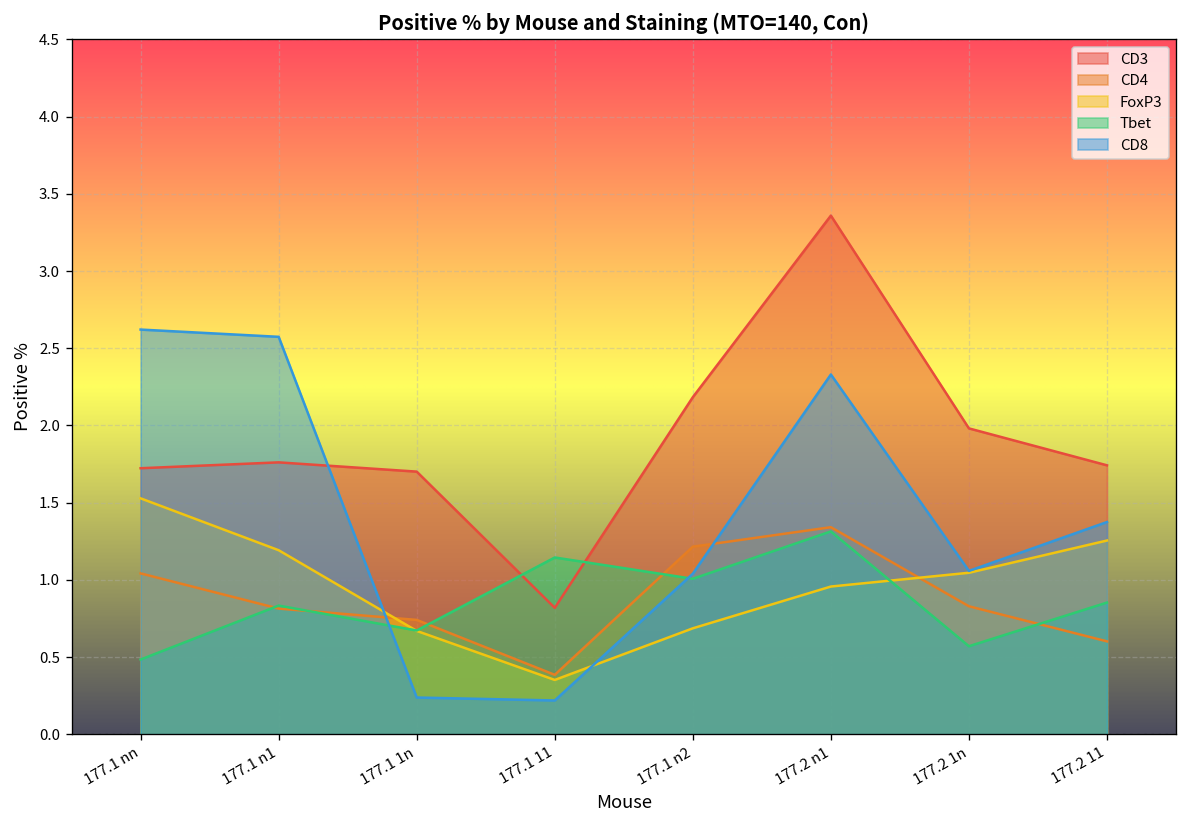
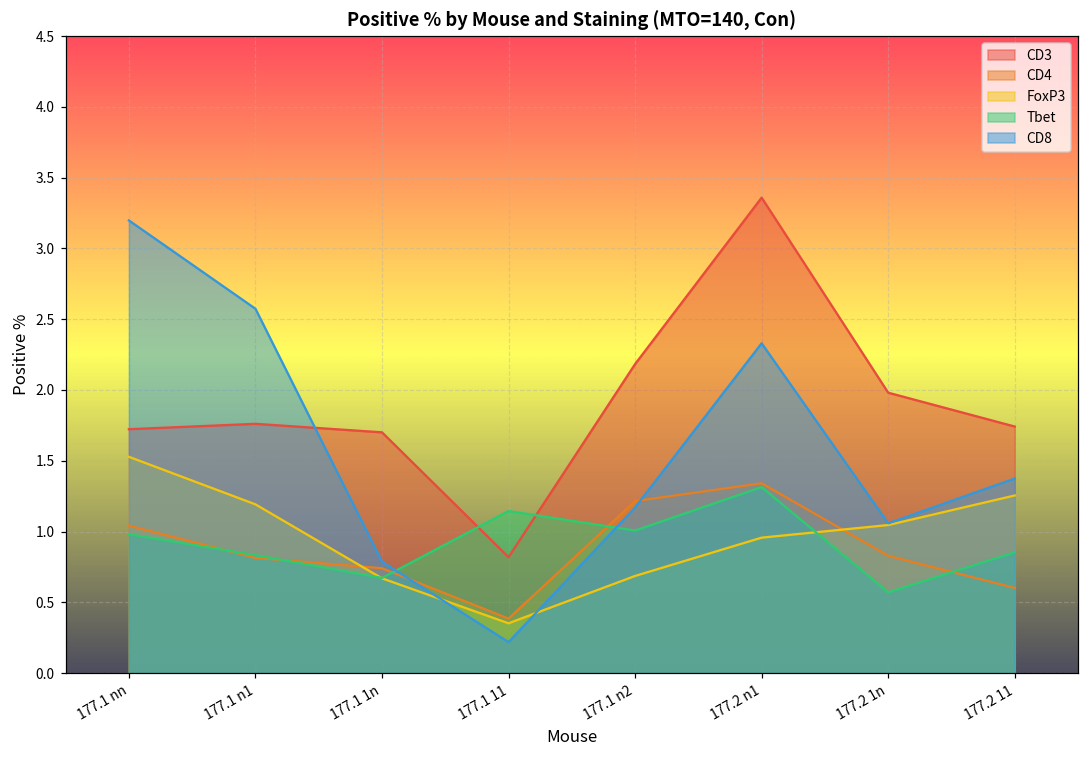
  {
    "Tbet": {
-     "177.1 nn": 0.48,
+     "177.1 nn": 0.98,
      "177.1 11": 1.15,
      "177.1 n2": 1.01,
      "177.2 n1": 1.31,
      "177.2 1n": 0.57,
      "177.2 11": 0.85
    },
    "CD8": {
-     "177.1 nn": 2.62,
+     "177.1 nn": 3.20,
      "177.1 n1": 2.57,
-     "177.1 1n": 0.24,
+     "177.1 1n": 0.79,
      "177.1 11": 0.22,
-     "177.1 n2": 1.04,
+     "177.1 n2": 1.17,
      "177.2 n1": 2.33,
      "177.2 11": 1.37
    }
  }
